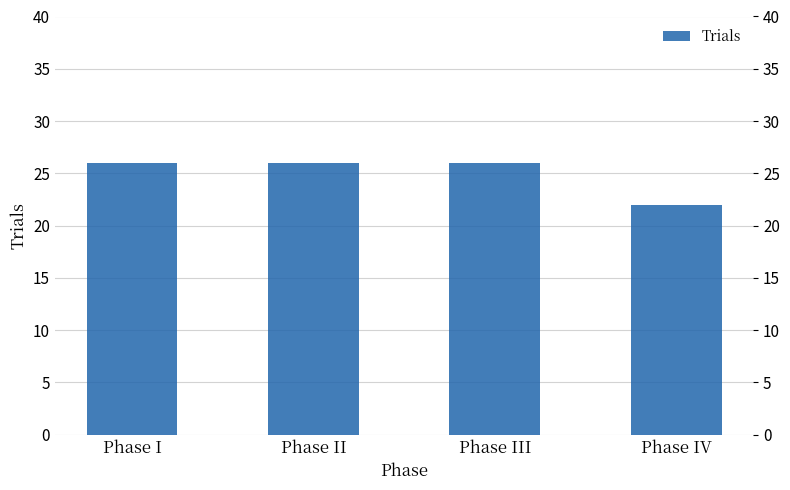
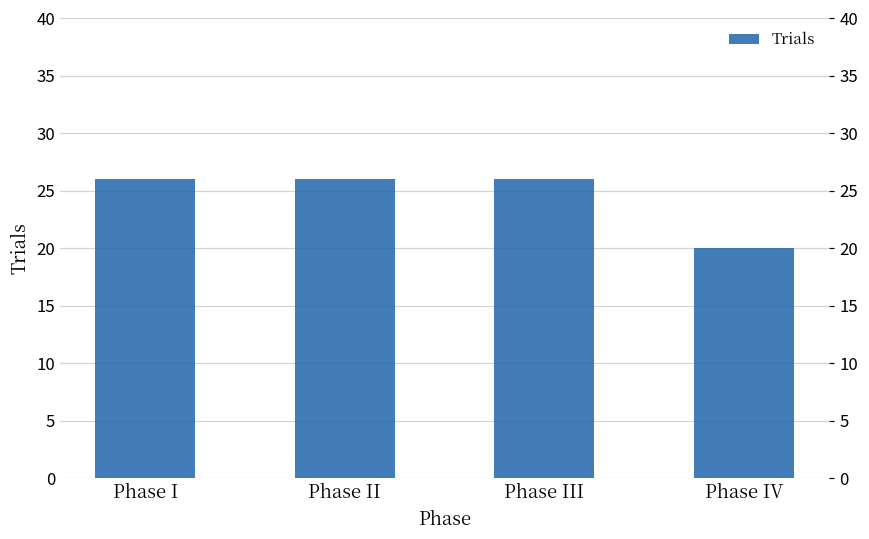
  {
    "Phase I": 26,
    "Phase II": 26,
    "Phase III": 26,
-   "Phase IV": 22
+   "Phase IV": 20
  }
